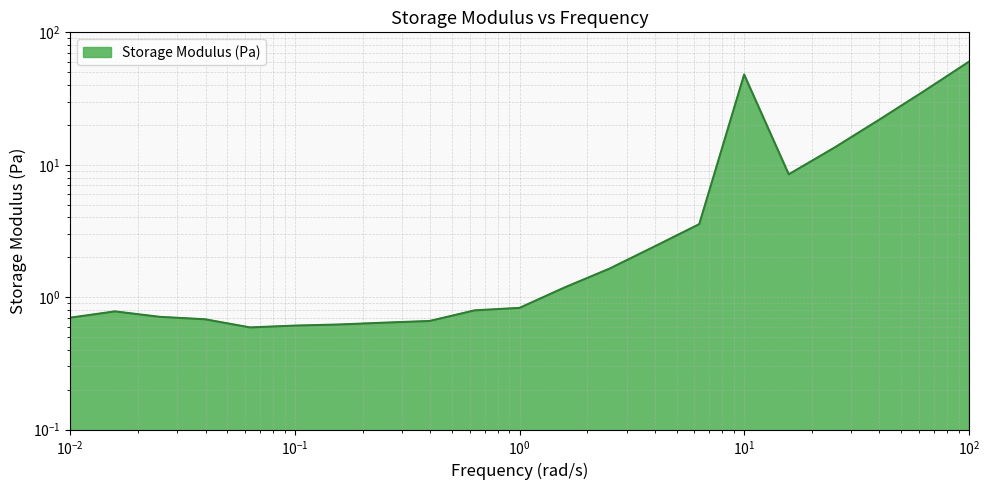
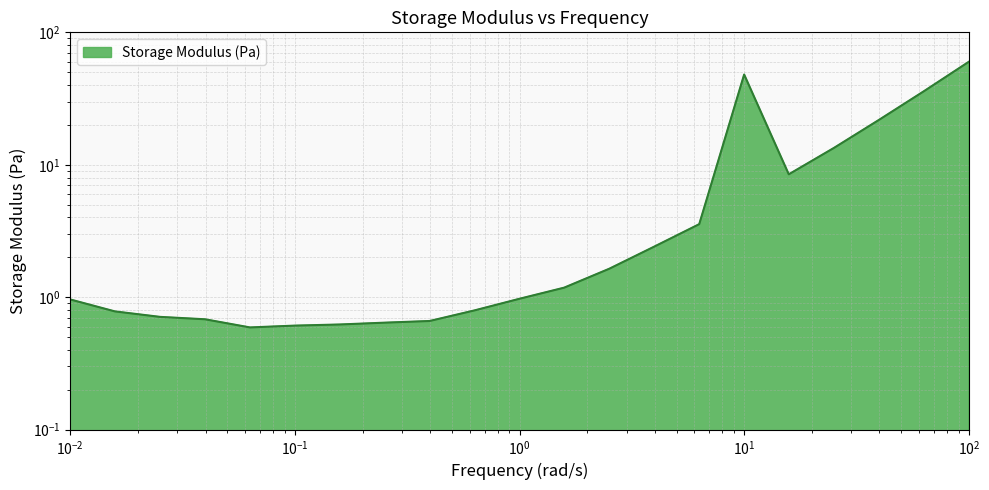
  {
-   "10^-2": 0.7,
+   "10^-2": 1.0,
    "10^-1": 0.6,
-   "10^0": 0.8,
+   "10^0": 1.0,
    "10^1": 48,
    "10^2": 60
  }
